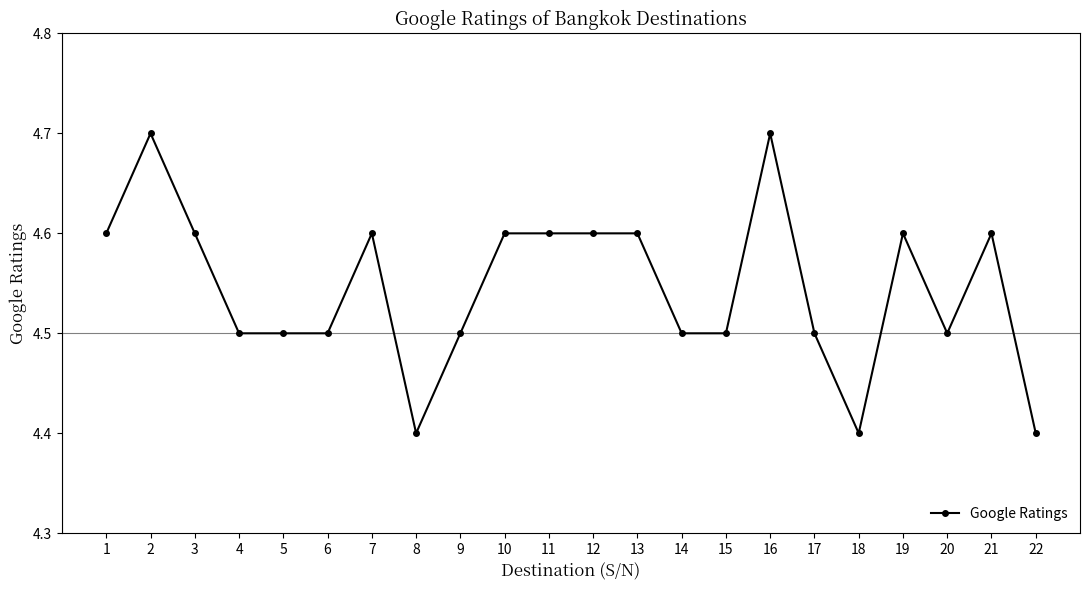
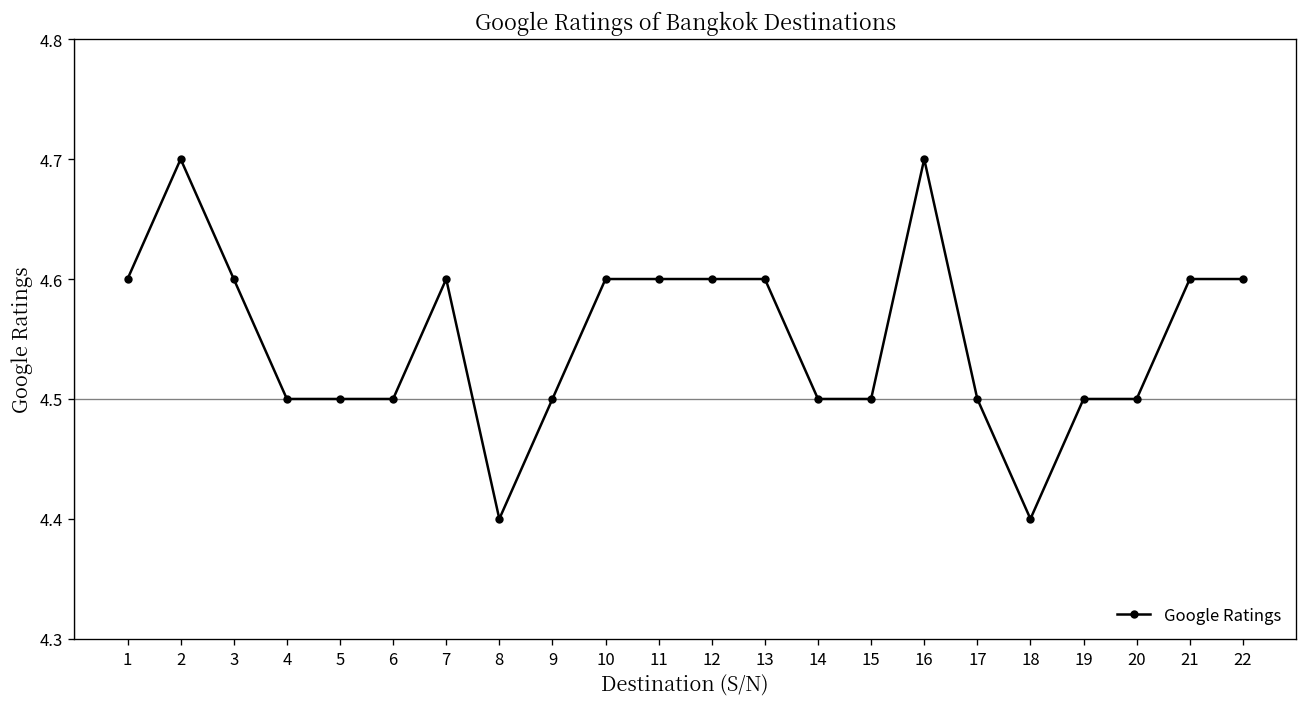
  {
    "1": 4.6,
    "2": 4.7,
    "3": 4.6,
    "4": 4.5,
    "5": 4.5,
    "6": 4.5,
    "7": 4.6,
    "8": 4.4,
    "9": 4.5,
    "10": 4.6,
    "11": 4.6,
    "12": 4.6,
    "13": 4.6,
    "14": 4.5,
    "15": 4.5,
    "16": 4.7,
    "17": 4.5,
    "18": 4.4,
-   "19": 4.6,
+   "19": 4.5,
    "20": 4.5,
    "21": 4.6,
-   "22": 4.4
+   "22": 4.6
  }
